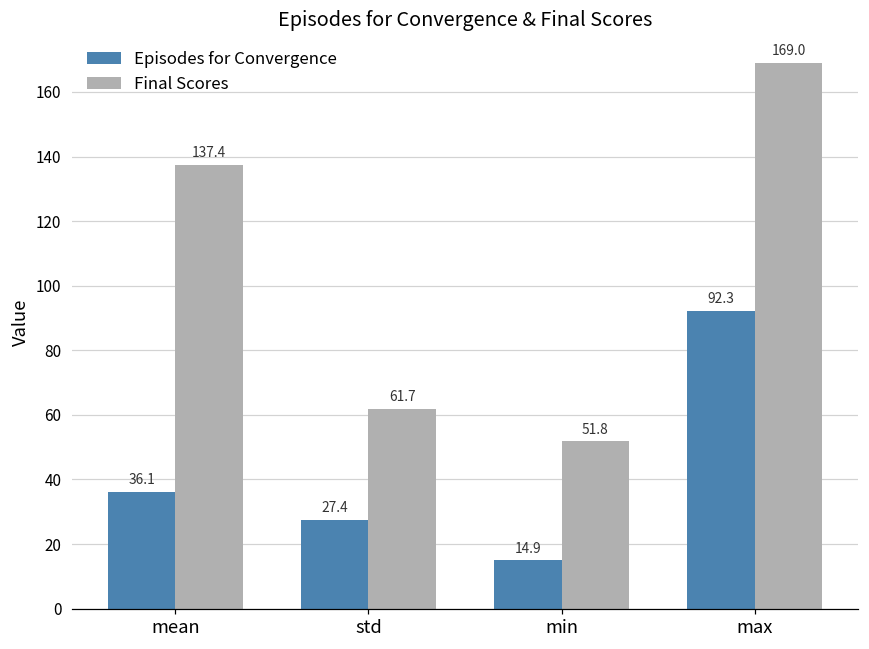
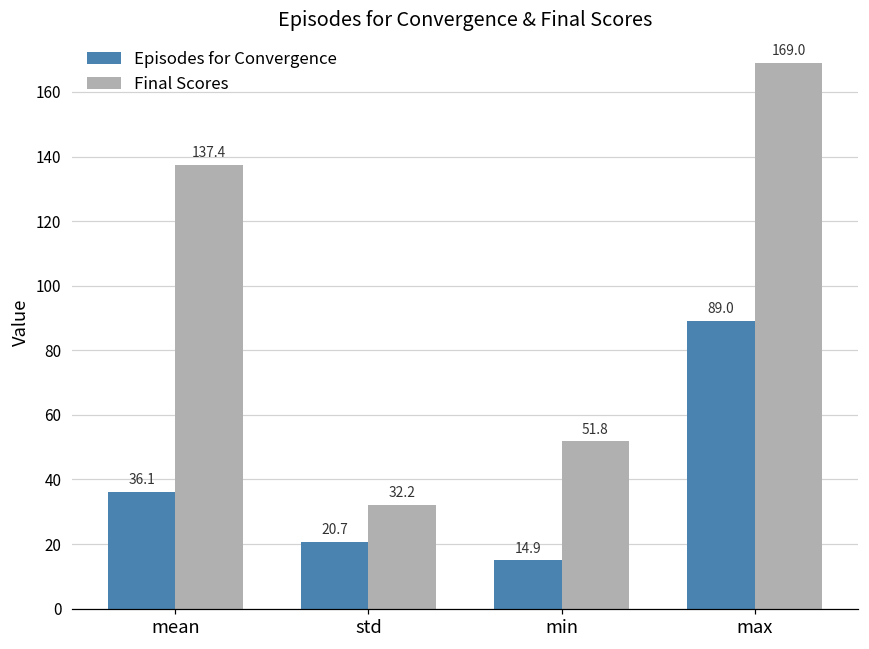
  {
    "Episodes for Convergence": {
      "mean": 36.1,
-     "std": 27.4,
+     "std": 20.7,
      "min": 14.9,
-     "max": 92.3
+     "max": 89.0
    },
    "Final Scores": {
      "mean": 137.4,
-     "std": 61.7,
+     "std": 32.2,
      "min": 51.8,
      "max": 169.0
    }
  }
